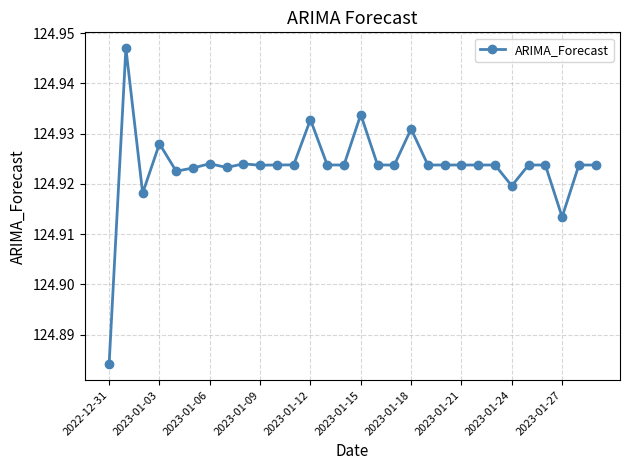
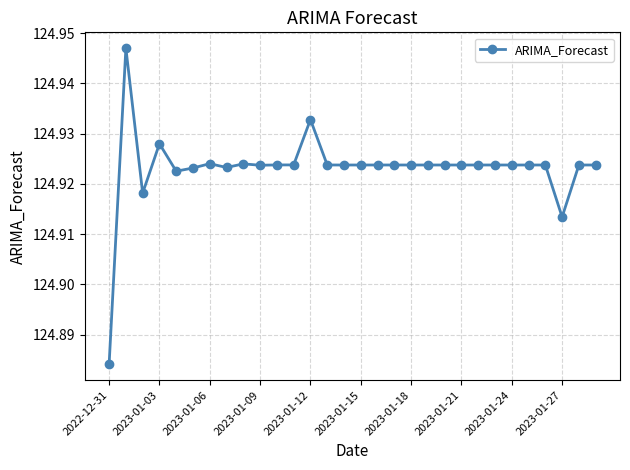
  {
    "2022-12-31": 124.884,
    "2023-01-03": 124.928,
    "2023-01-06": 124.924,
    "2023-01-09": 124.924,
    "2023-01-12": 124.933,
-   "2023-01-15": 124.934,
-   "2023-01-18": 124.931,
+   "2023-01-15": 124.924,
+   "2023-01-18": 124.924,
    "2023-01-21": 124.924,
-   "2023-01-24": 124.920,
+   "2023-01-24": 124.924,
    "2023-01-27": 124.913
  }
